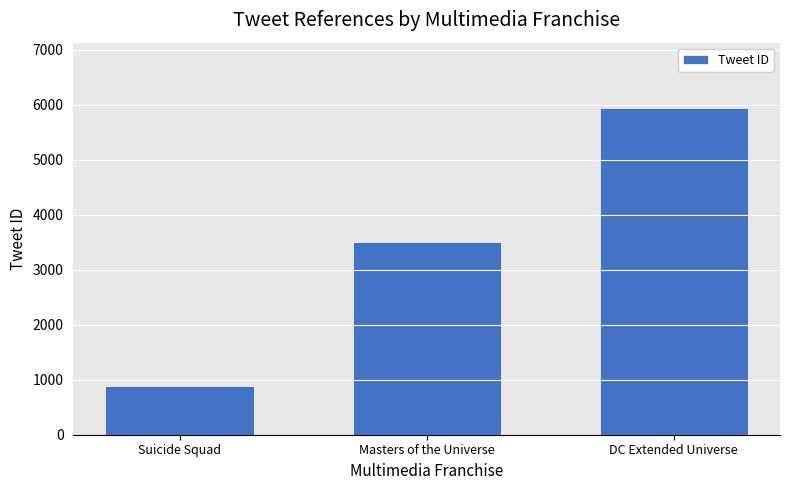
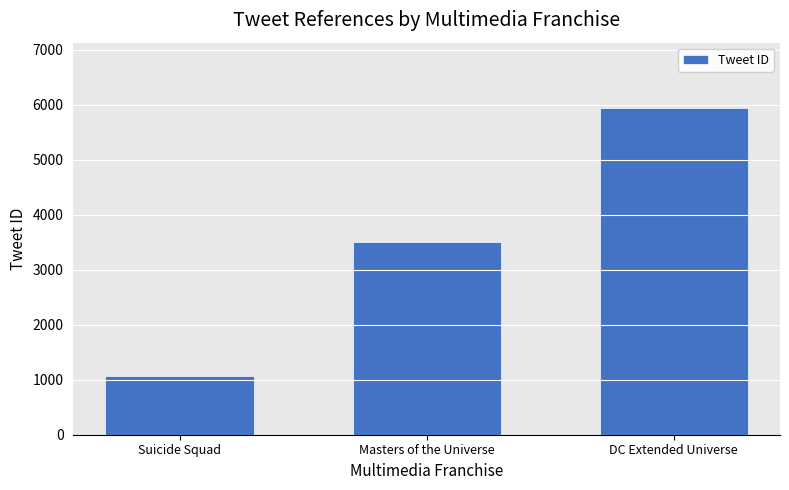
  {
-   "Suicide Squad": 900,
+   "Suicide Squad": 1100,
    "Masters of the Universe": 3500,
    "DC Extended Universe": 5900
  }
